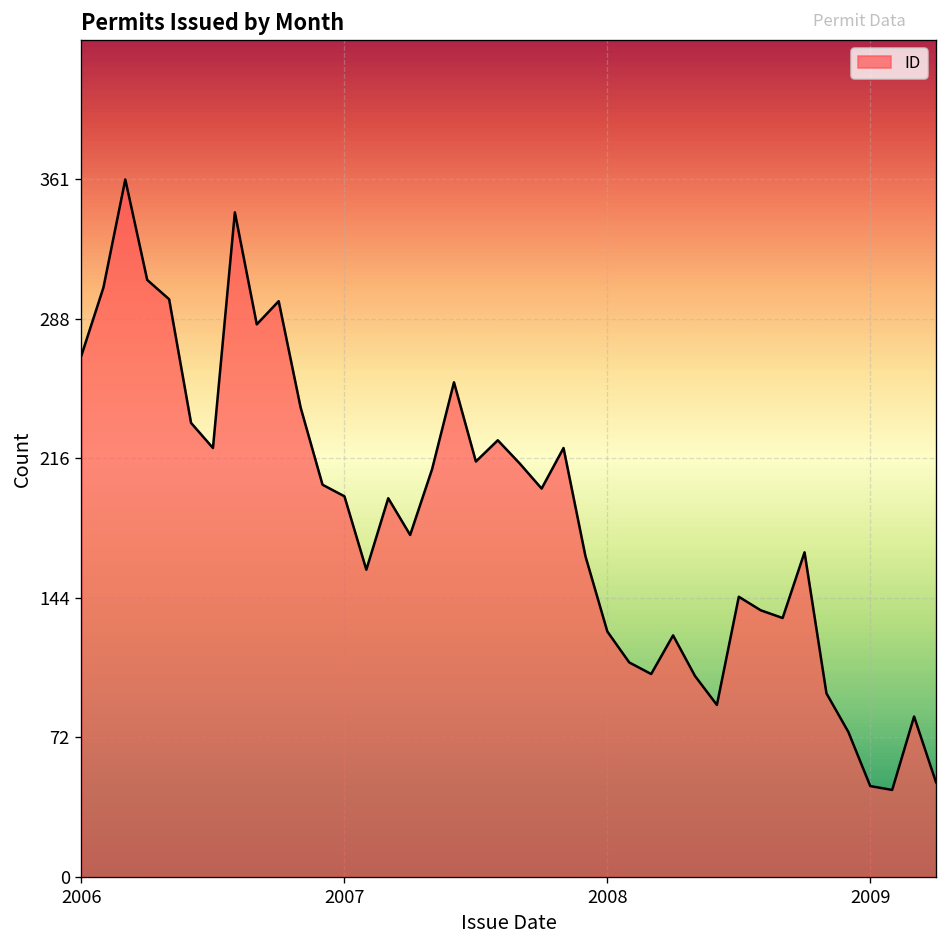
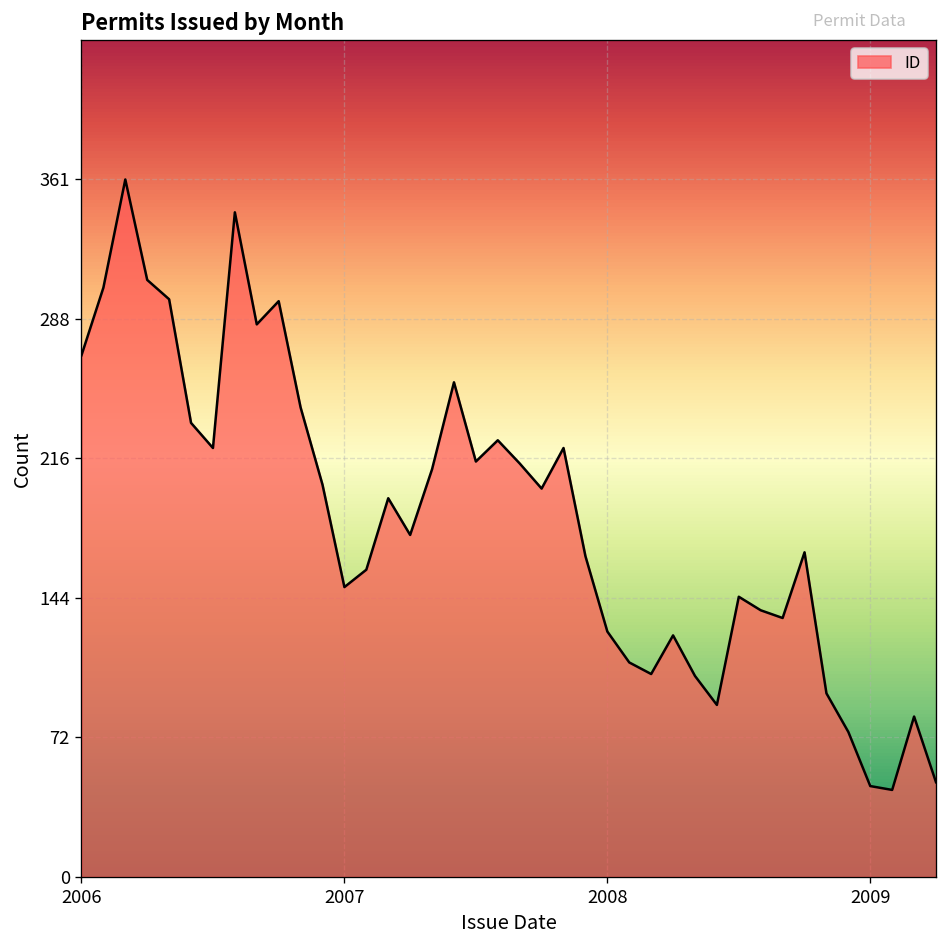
  {
    "2006": 270,
-   "2007": 197,
+   "2007": 150,
    "2008": 127,
    "2009": 47
  }
